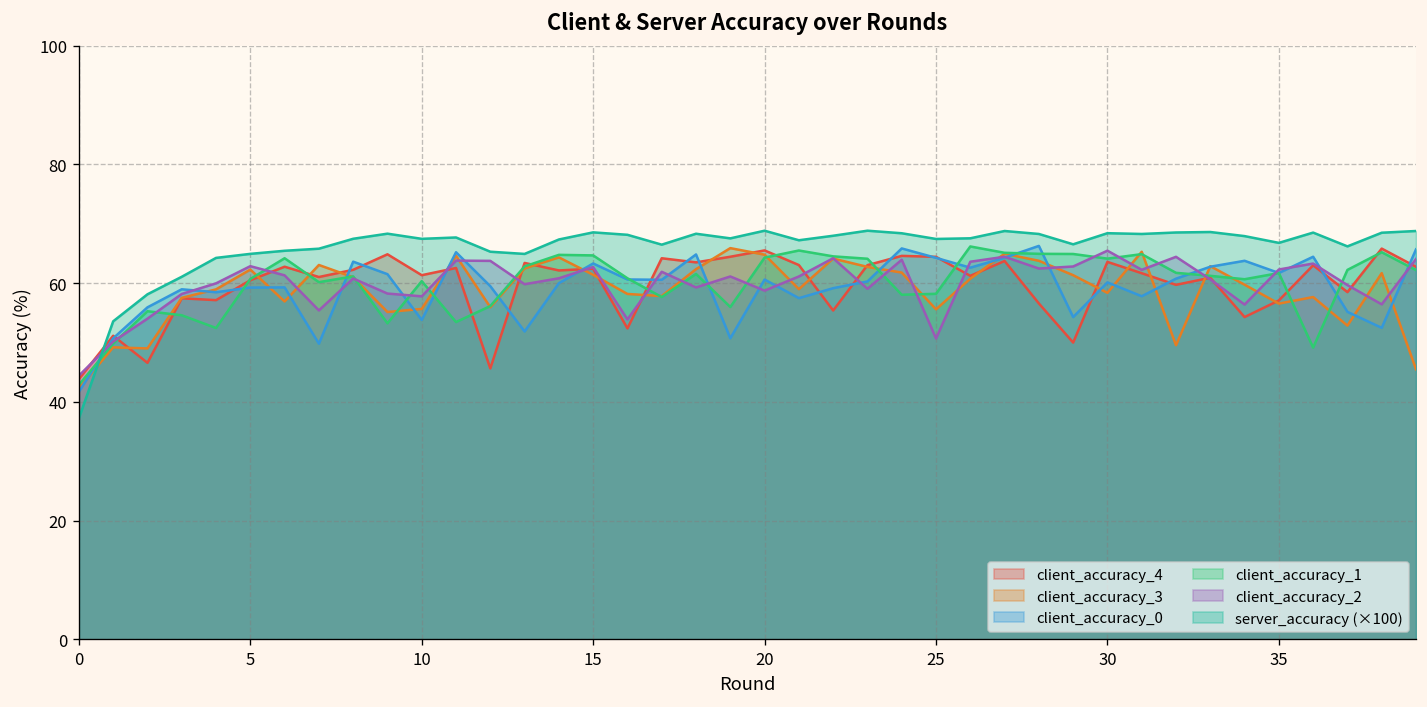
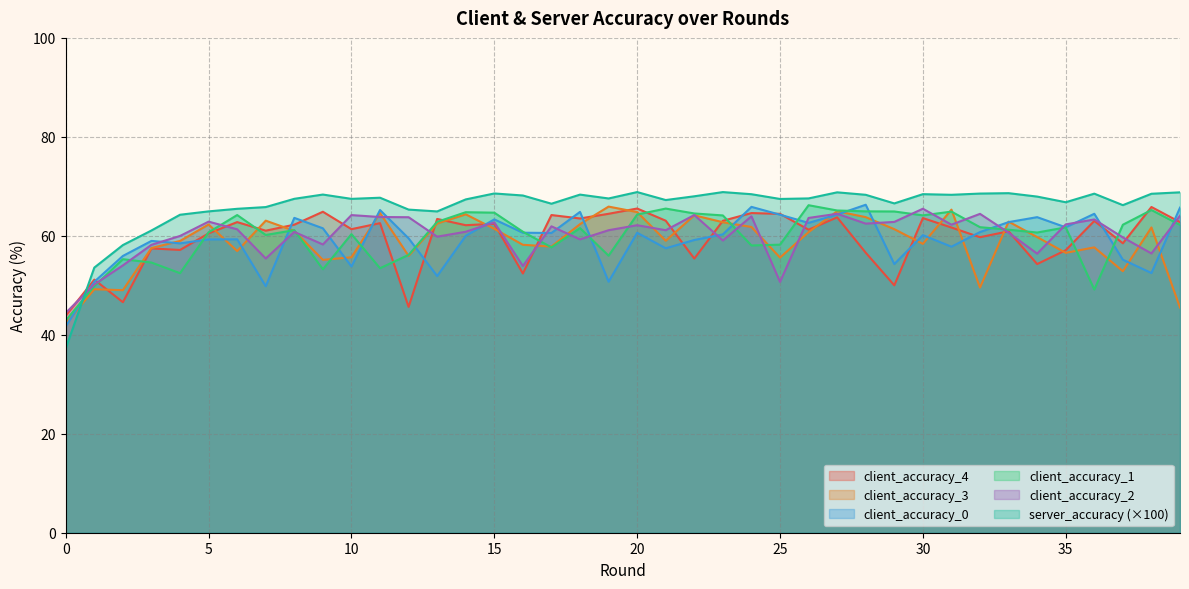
  {
    "client_accuracy_2": {
      "0": 44,
      "5": 63,
-     "10": 58,
-     "20": 59,
+     "10": 64,
+     "20": 62,
      "25": 51,
      "30": 65,
      "35": 62
    }
  }
